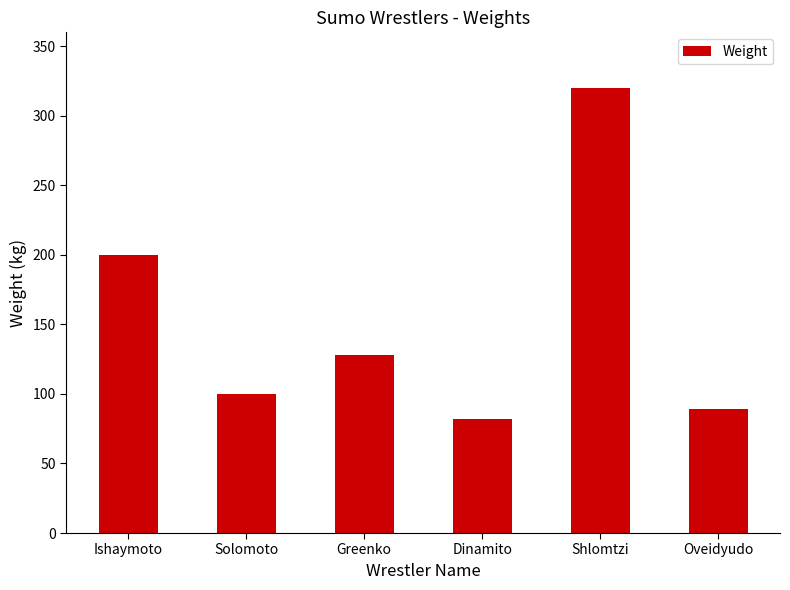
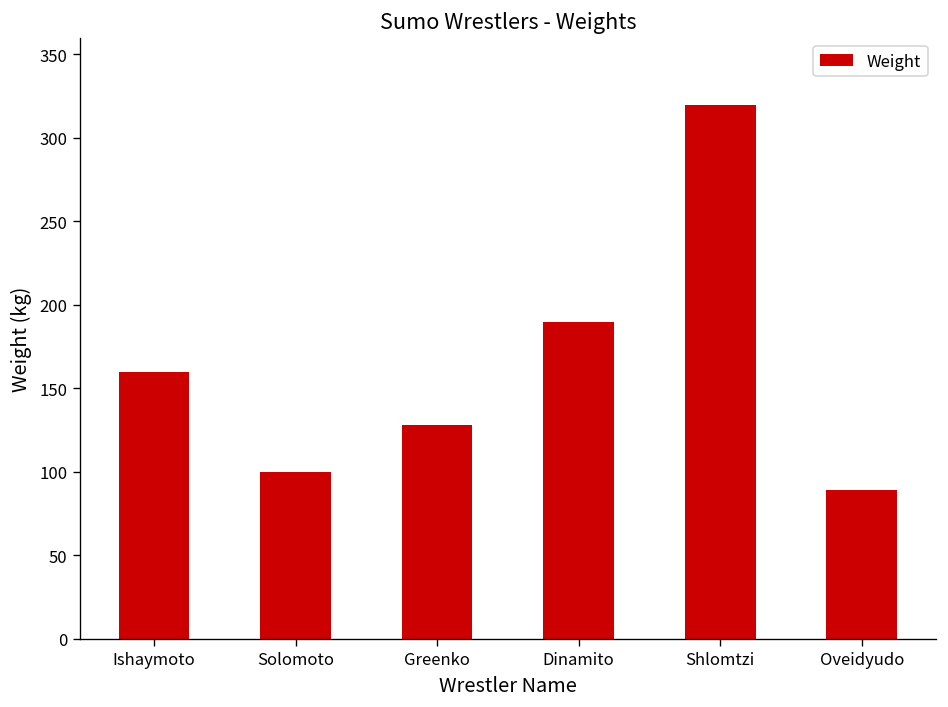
  {
-   "Ishaymoto": 200,
+   "Ishaymoto": 160,
    "Solomoto": 100,
    "Greenko": 128,
-   "Dinamito": 82,
+   "Dinamito": 190,
    "Shlomtzi": 320,
    "Oveidyudo": 89
  }
